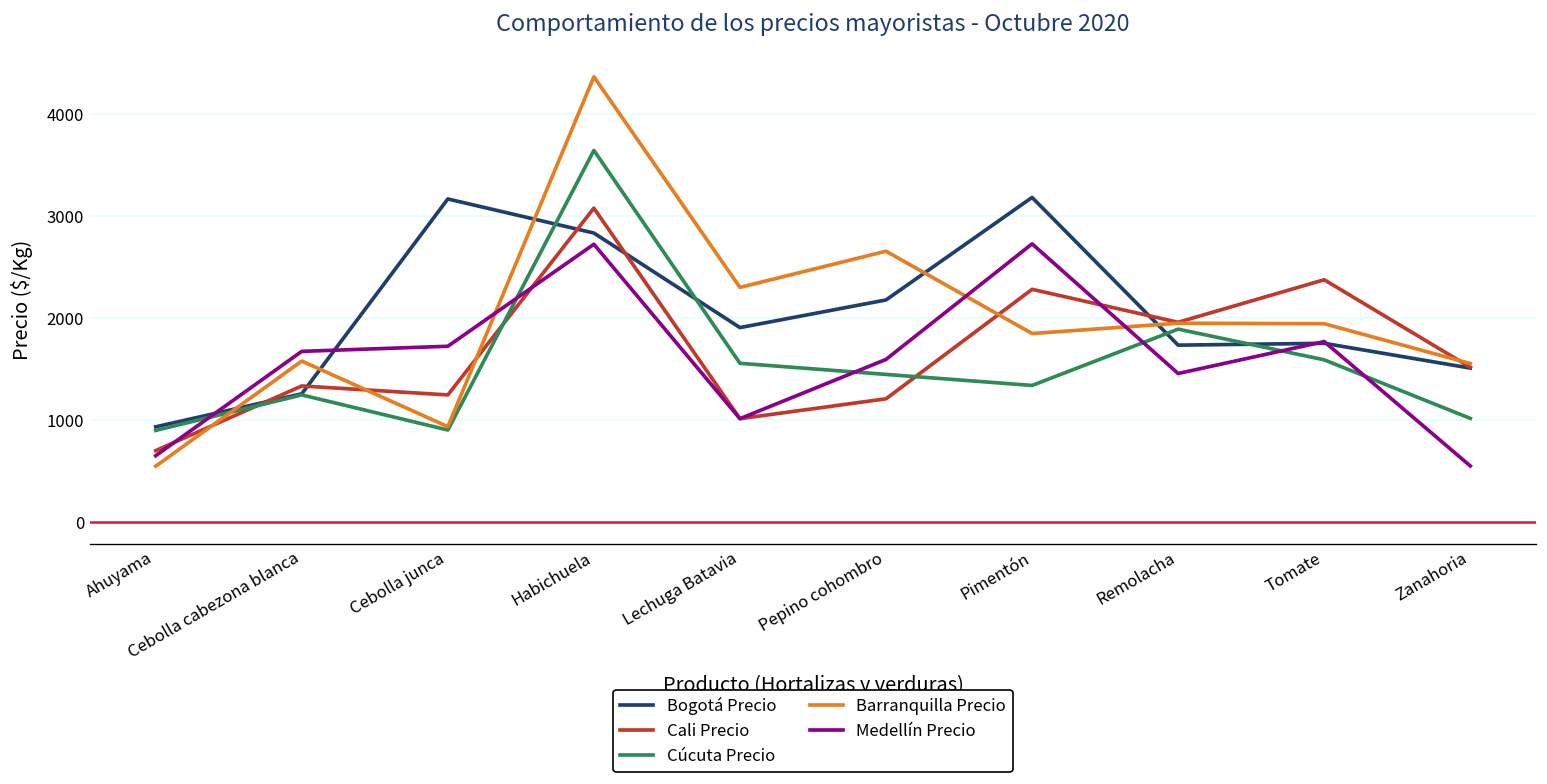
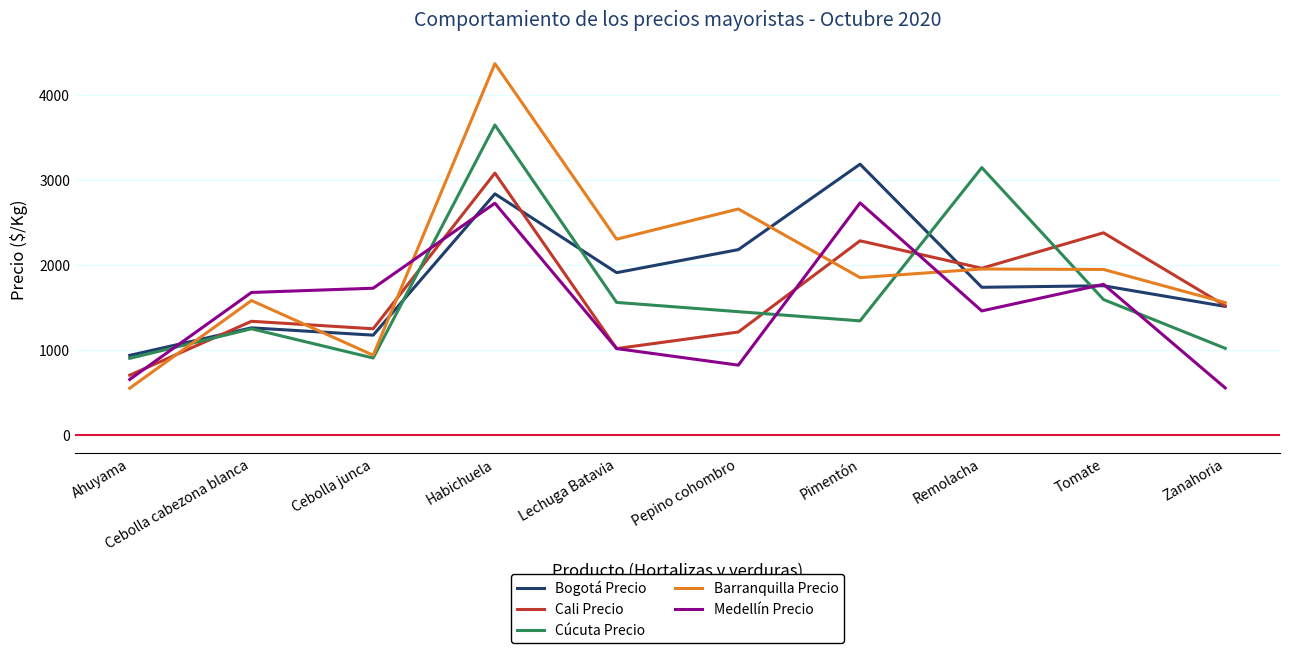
  {
    "Bogotá Precio": {
      "Ahuyama": 900,
-     "Cebolla junca": 3200,
+     "Cebolla junca": 1200,
      "Habichuela": 2800,
      "Lechuga Batavia": 1900,
      "Pepino cohombro": 2200,
      "Pimentón": 3200,
      "Remolacha": 1700
    },
    "Cali Precio": {
      "Ahuyama": 700,
      "Cebolla cabezona blanca": 1300,
      "Cebolla junca": 1200,
      "Habichuela": 3100,
      "Pepino cohombro": 1200,
      "Pimentón": 2300,
      "Tomate": 2400
    },
    "Cúcuta Precio": {
      "Ahuyama": 900,
      "Cebolla junca": 900,
      "Habichuela": 3600,
      "Lechuga Batavia": 1600,
      "Pepino cohombro": 1400,
      "Pimentón": 1300,
-     "Remolacha": 1900,
+     "Remolacha": 3100,
      "Tomate": 1600,
      "Zanahoria": 1000
    },
    "Barranquilla Precio": {
      "Ahuyama": 500,
      "Cebolla cabezona blanca": 1600,
      "Cebolla junca": 900,
      "Habichuela": 4400,
      "Lechuga Batavia": 2300,
      "Pepino cohombro": 2700,
      "Pimentón": 1800,
      "Tomate": 1900,
      "Zanahoria": 1600
    },
    "Medellín Precio": {
      "Ahuyama": 700,
      "Cebolla cabezona blanca": 1700,
      "Cebolla junca": 1700,
      "Habichuela": 2700,
-     "Pepino cohombro": 1600,
+     "Pepino cohombro": 800,
      "Pimentón": 2700,
      "Remolacha": 1500,
      "Zanahoria": 600
    }
  }
